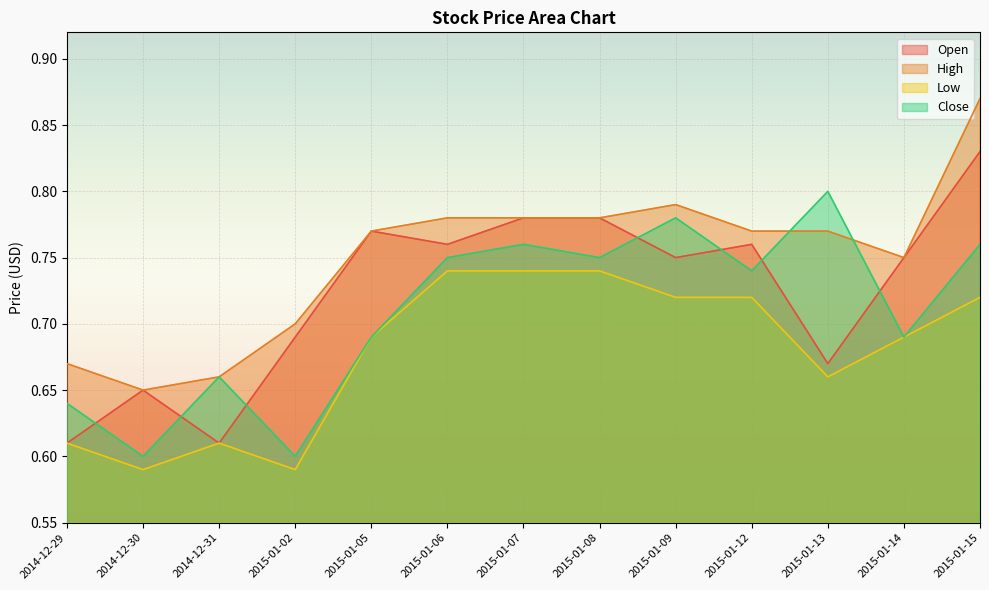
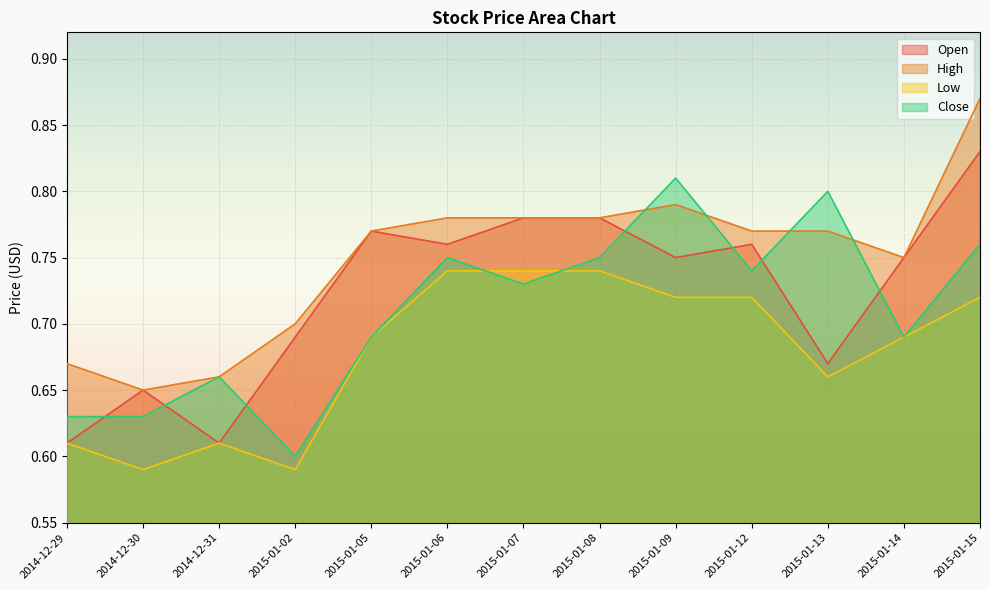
  {
    "Close": {
-     "2014-12-29": 0.64,
-     "2014-12-30": 0.60,
+     "2014-12-29": 0.63,
+     "2014-12-30": 0.63,
      "2015-01-02": 0.60,
      "2015-01-06": 0.75,
-     "2015-01-07": 0.76,
+     "2015-01-07": 0.73,
      "2015-01-08": 0.75,
-     "2015-01-09": 0.78,
+     "2015-01-09": 0.81,
      "2015-01-12": 0.74,
      "2015-01-13": 0.80,
      "2015-01-15": 0.76
    }
  }
